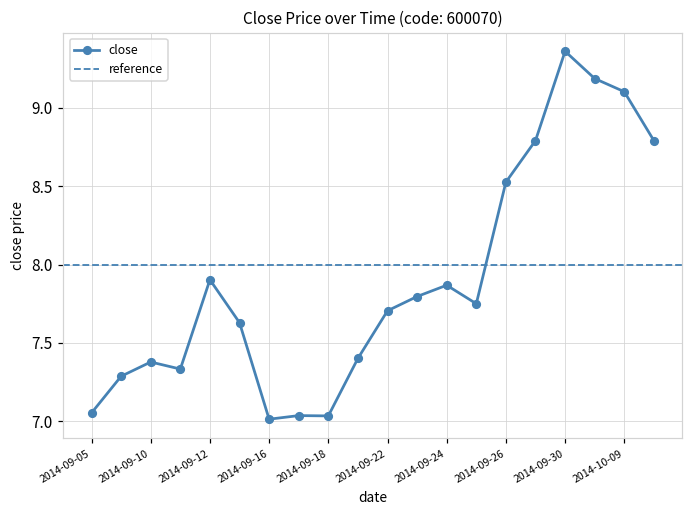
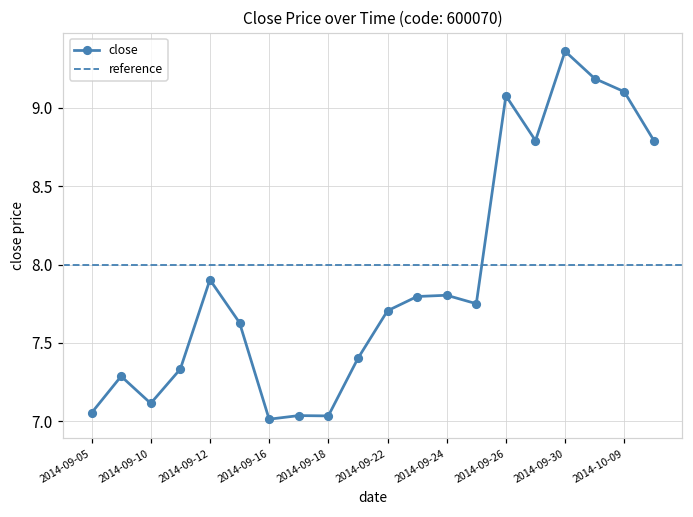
  {
    "2014-09-05": 7.05,
-   "2014-09-10": 7.38,
+   "2014-09-10": 7.11,
    "2014-09-12": 7.90,
    "2014-09-16": 7.01,
    "2014-09-18": 7.03,
    "2014-09-22": 7.71,
-   "2014-09-24": 7.87,
-   "2014-09-26": 8.53,
+   "2014-09-24": 7.80,
+   "2014-09-26": 9.08,
    "2014-09-30": 9.36,
    "2014-10-09": 9.10
  }
